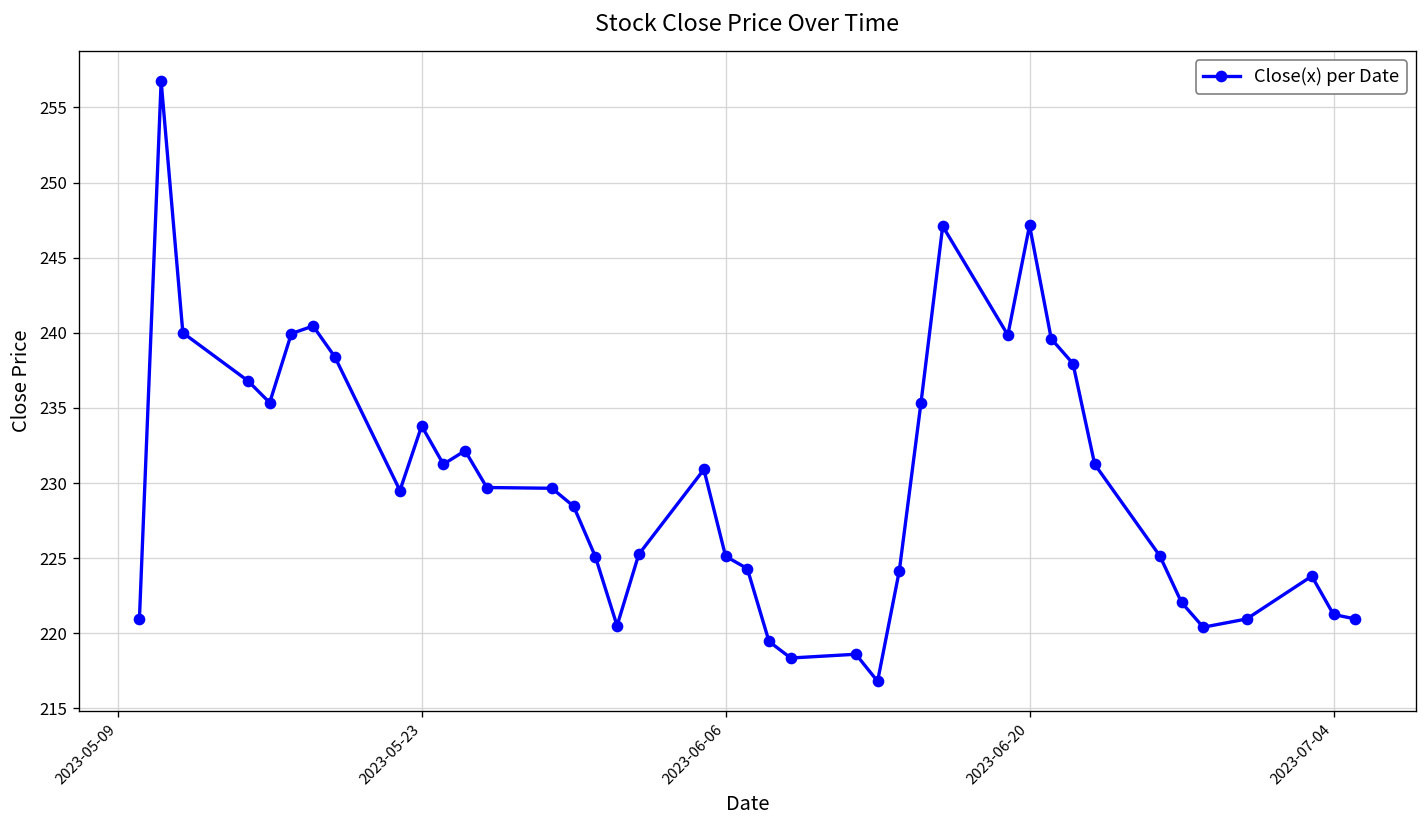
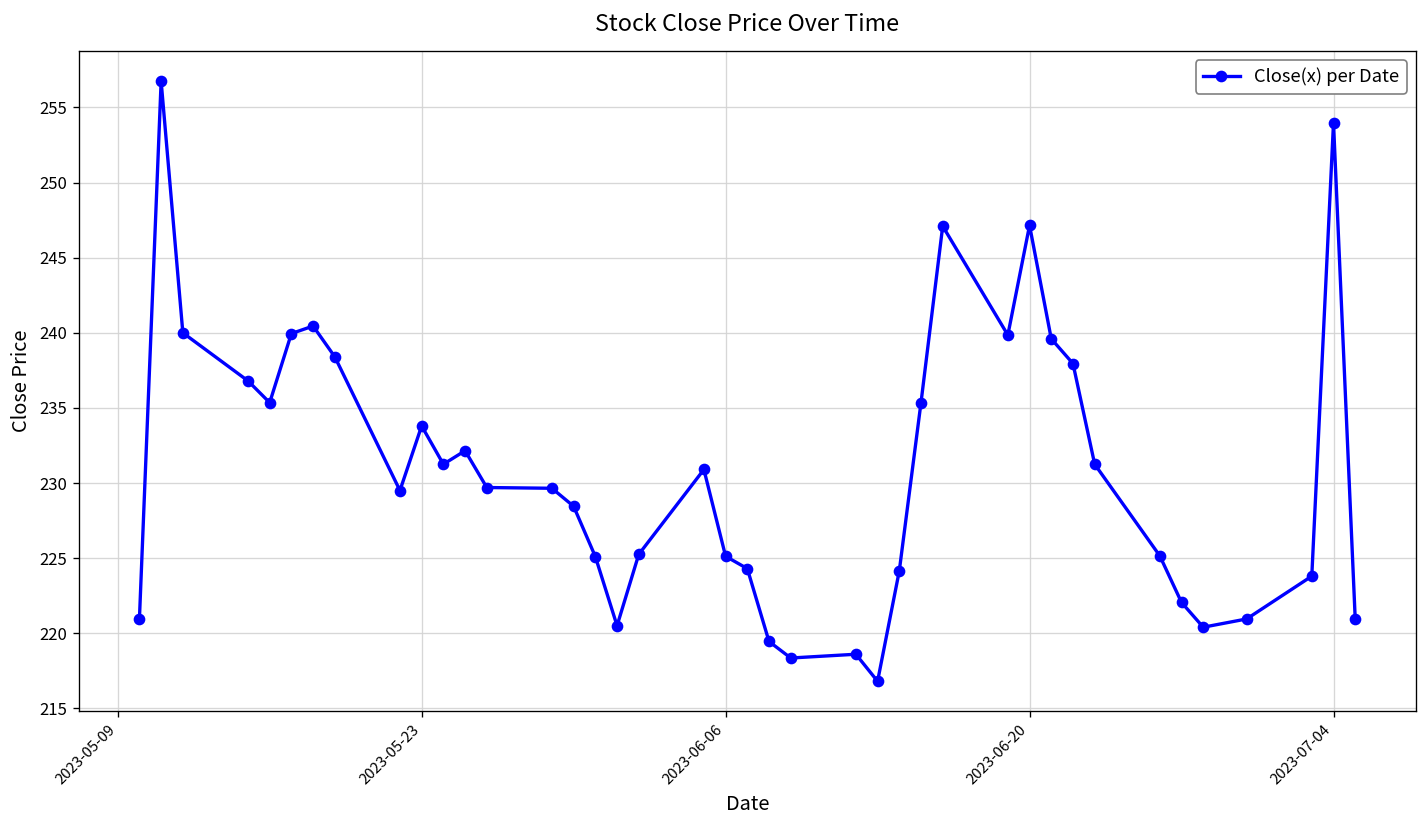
  {
    "2023-05-23": 233.8,
    "2023-06-06": 225.1,
    "2023-06-20": 247.1,
-   "2023-07-04": 221.3
+   "2023-07-04": 254.0
  }
